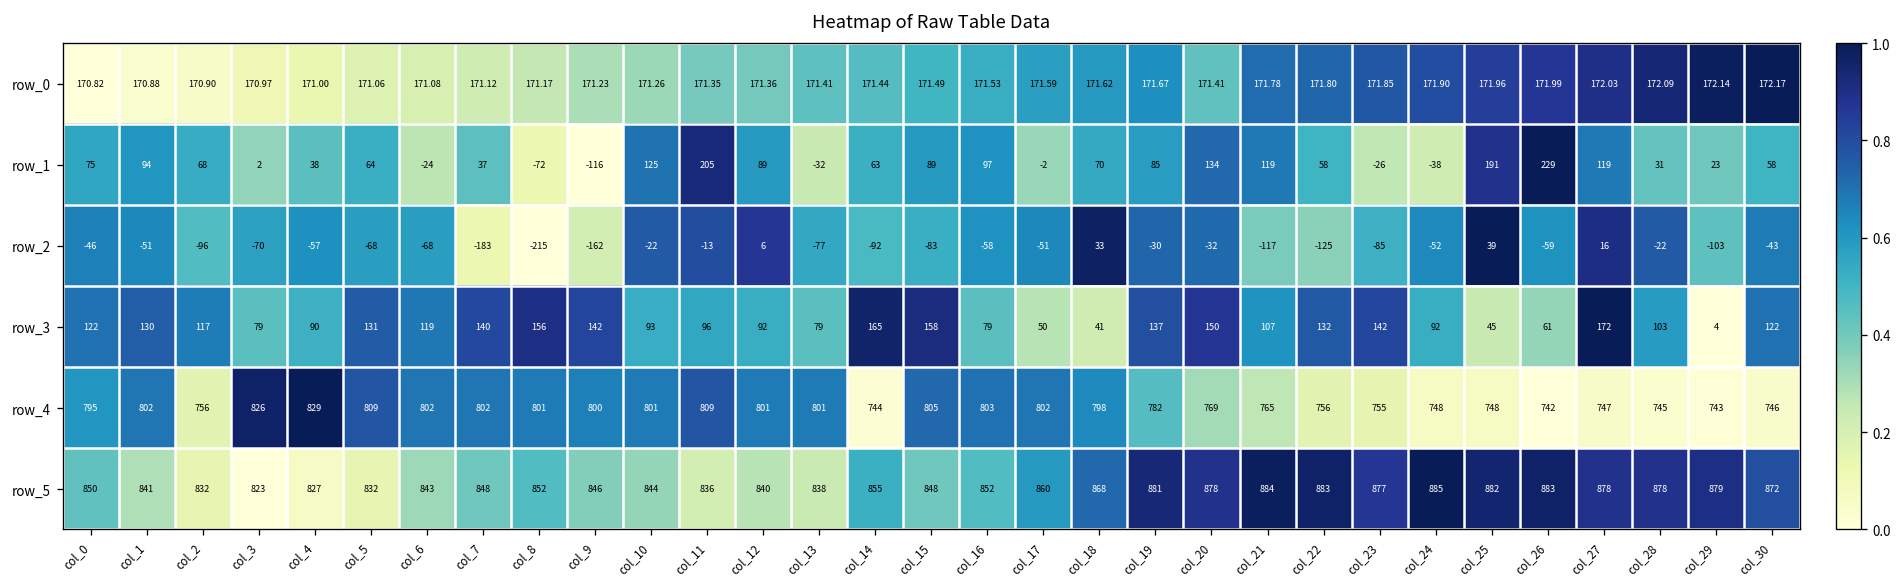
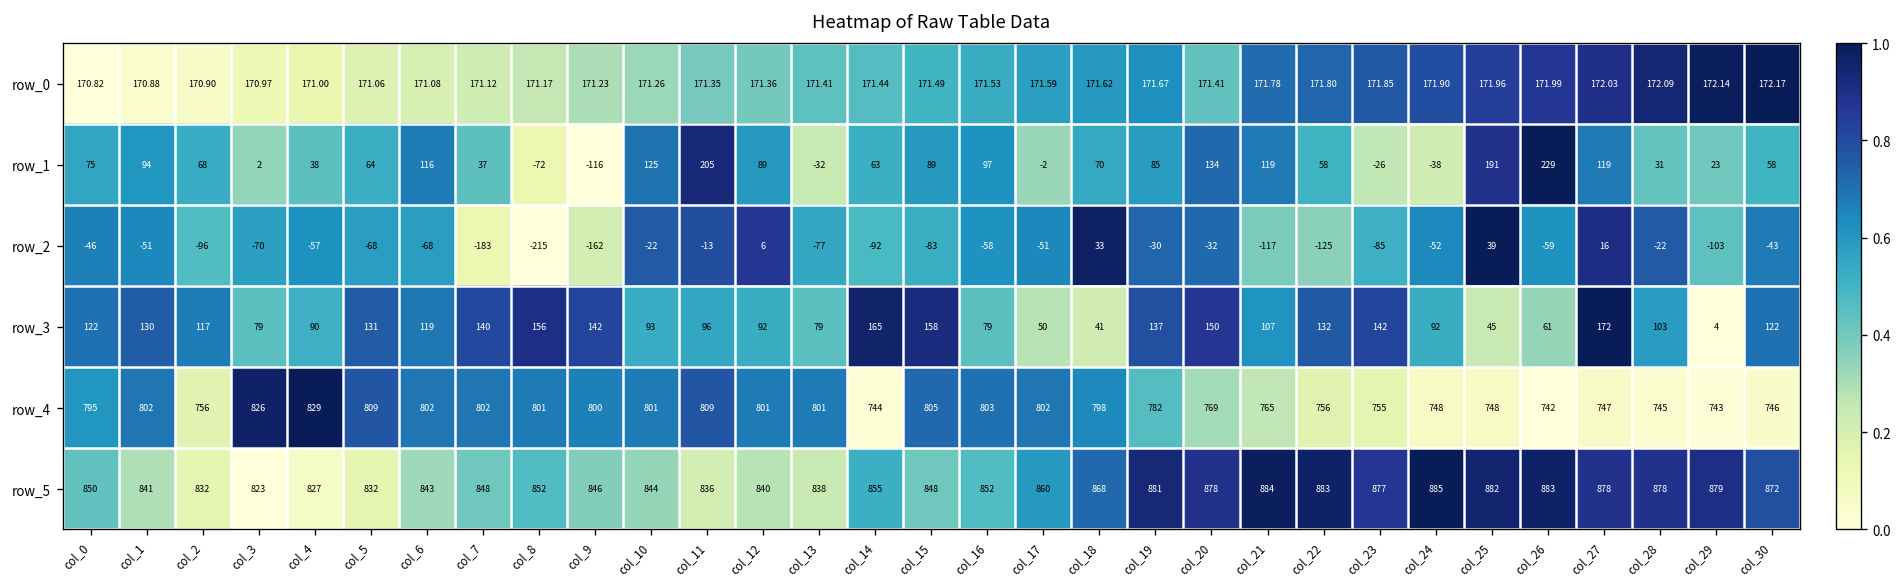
  {
    "row_0": {
      "col_0": 170.82,
      "col_1": 170.88,
      "col_2": 170.90,
      "col_3": 170.97,
      "col_4": 171.00,
      "col_5": 171.06,
      "col_6": 171.08,
      "col_7": 171.12,
      "col_8": 171.17,
      "col_9": 171.23,
      "col_10": 171.26,
      "col_11": 171.35,
      "col_12": 171.36,
      "col_13": 171.41,
      "col_14": 171.44,
      "col_15": 171.49,
      "col_16": 171.53,
      "col_17": 171.59,
      "col_18": 171.62,
      "col_19": 171.67,
      "col_20": 171.41,
      "col_21": 171.78,
      "col_22": 171.80,
      "col_23": 171.85,
      "col_24": 171.90,
      "col_25": 171.96,
      "col_26": 171.99,
      "col_27": 172.03,
      "col_28": 172.09,
      "col_29": 172.14,
      "col_30": 172.17
    },
    "row_1": {
      "col_0": 75,
      "col_1": 94,
      "col_2": 68,
      "col_3": 2,
      "col_4": 38,
      "col_5": 64,
-     "col_6": -24,
+     "col_6": 116,
      "col_7": 37,
      "col_8": -72,
      "col_9": -116,
      "col_10": 125,
      "col_11": 205,
      "col_12": 89,
      "col_13": -32,
      "col_14": 63,
      "col_15": 89,
      "col_16": 97,
      "col_17": -2,
      "col_18": 70,
      "col_19": 85,
      "col_20": 134,
      "col_21": 119,
      "col_22": 58,
      "col_23": -26,
      "col_24": -38,
      "col_25": 191,
      "col_26": 229,
      "col_27": 119,
      "col_28": 31,
      "col_29": 23,
      "col_30": 58
    },
    "row_2": {
      "col_0": -46,
      "col_1": -51,
      "col_2": -96,
      "col_3": -70,
      "col_4": -57,
      "col_5": -68,
      "col_6": -68,
      "col_7": -183,
      "col_8": -215,
      "col_9": -162,
      "col_10": -22,
      "col_11": -13,
      "col_12": 6,
      "col_13": -77,
      "col_14": -92,
      "col_15": -83,
      "col_16": -58,
      "col_17": -51,
      "col_18": 33,
      "col_19": -30,
      "col_20": -32,
      "col_21": -117,
      "col_22": -125,
      "col_23": -85,
      "col_24": -52,
      "col_25": 39,
      "col_26": -59,
      "col_27": 16,
      "col_28": -22,
      "col_29": -103,
      "col_30": -43
    },
    "row_3": {
      "col_0": 122,
      "col_1": 130,
      "col_2": 117,
      "col_3": 79,
      "col_4": 90,
      "col_5": 131,
      "col_6": 119,
      "col_7": 140,
      "col_8": 156,
      "col_9": 142,
      "col_10": 93,
      "col_11": 96,
      "col_12": 92,
      "col_13": 79,
      "col_14": 165,
      "col_15": 158,
      "col_16": 79,
      "col_17": 50,
      "col_18": 41,
      "col_19": 137,
      "col_20": 150,
      "col_21": 107,
      "col_22": 132,
      "col_23": 142,
      "col_24": 92,
      "col_25": 45,
      "col_26": 61,
      "col_27": 172,
      "col_28": 103,
      "col_29": 4,
      "col_30": 122
    },
    "row_4": {
      "col_0": 795,
      "col_1": 802,
      "col_2": 756,
      "col_3": 826,
      "col_4": 829,
      "col_5": 809,
      "col_6": 802,
      "col_7": 802,
      "col_8": 801,
      "col_9": 800,
      "col_10": 801,
      "col_11": 809,
      "col_12": 801,
      "col_13": 801,
      "col_14": 744,
      "col_15": 805,
      "col_16": 803,
      "col_17": 802,
      "col_18": 798,
      "col_19": 782,
      "col_20": 769,
      "col_21": 765,
      "col_22": 756,
      "col_23": 755,
      "col_24": 748,
      "col_25": 748,
      "col_26": 742,
      "col_27": 747,
      "col_28": 745,
      "col_29": 743,
      "col_30": 746
    },
    "row_5": {
      "col_0": 850,
      "col_1": 841,
      "col_2": 832,
      "col_3": 823,
      "col_4": 827,
      "col_5": 832,
      "col_6": 843,
      "col_7": 848,
      "col_8": 852,
      "col_9": 846,
      "col_10": 844,
      "col_11": 836,
      "col_12": 840,
      "col_13": 838,
      "col_14": 855,
      "col_15": 848,
      "col_16": 852,
      "col_17": 860,
      "col_18": 868,
      "col_19": 881,
      "col_20": 878,
      "col_21": 884,
      "col_22": 883,
      "col_23": 877,
      "col_24": 885,
      "col_25": 882,
      "col_26": 883,
      "col_27": 878,
      "col_28": 878,
      "col_29": 879,
      "col_30": 872
    }
  }
